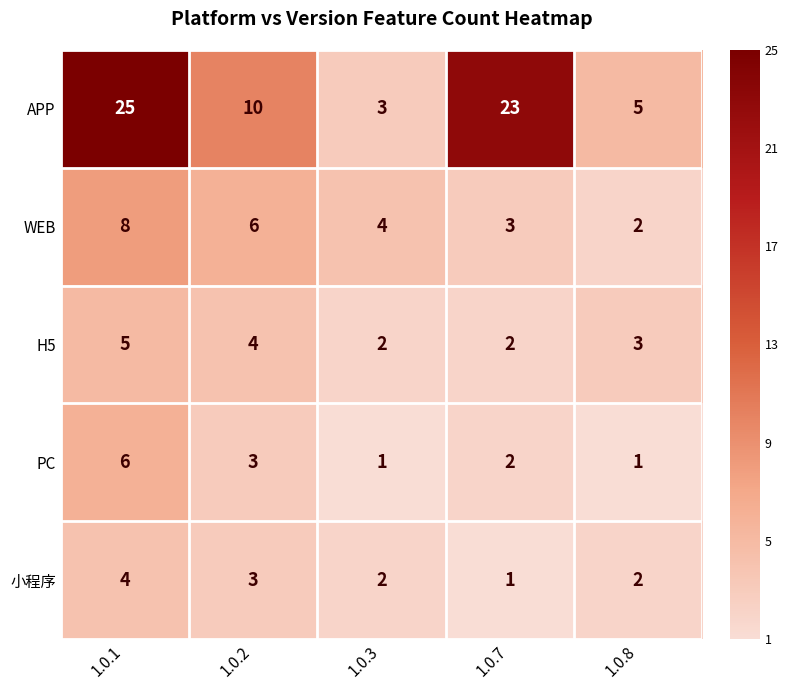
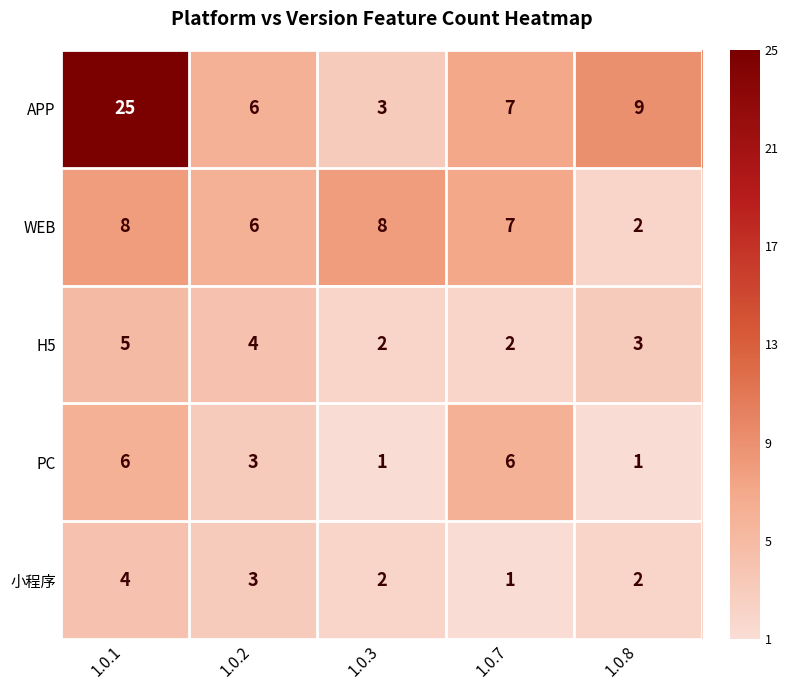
  {
    "APP": {
      "1.0.1": 25,
-     "1.0.2": 10,
+     "1.0.2": 6,
      "1.0.3": 3,
-     "1.0.7": 23,
-     "1.0.8": 5
+     "1.0.7": 7,
+     "1.0.8": 9
    },
    "WEB": {
      "1.0.1": 8,
      "1.0.2": 6,
-     "1.0.3": 4,
-     "1.0.7": 3,
+     "1.0.3": 8,
+     "1.0.7": 7,
      "1.0.8": 2
    },
    "H5": {
      "1.0.1": 5,
      "1.0.2": 4,
      "1.0.3": 2,
      "1.0.7": 2,
      "1.0.8": 3
    },
    "PC": {
      "1.0.1": 6,
      "1.0.2": 3,
      "1.0.3": 1,
-     "1.0.7": 2,
+     "1.0.7": 6,
      "1.0.8": 1
    },
    "小程序": {
      "1.0.1": 4,
      "1.0.2": 3,
      "1.0.3": 2,
      "1.0.7": 1,
      "1.0.8": 2
    }
  }
